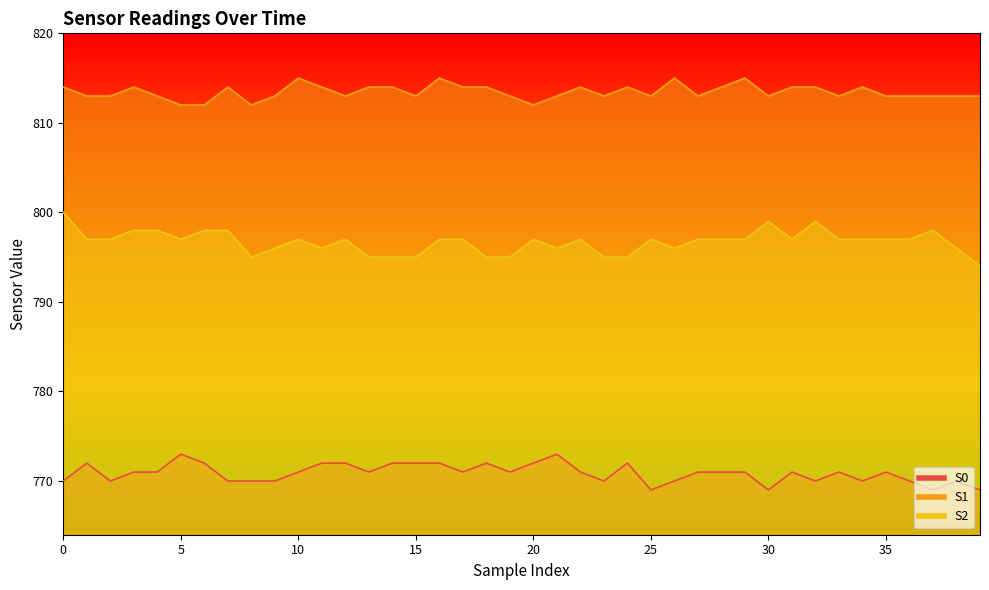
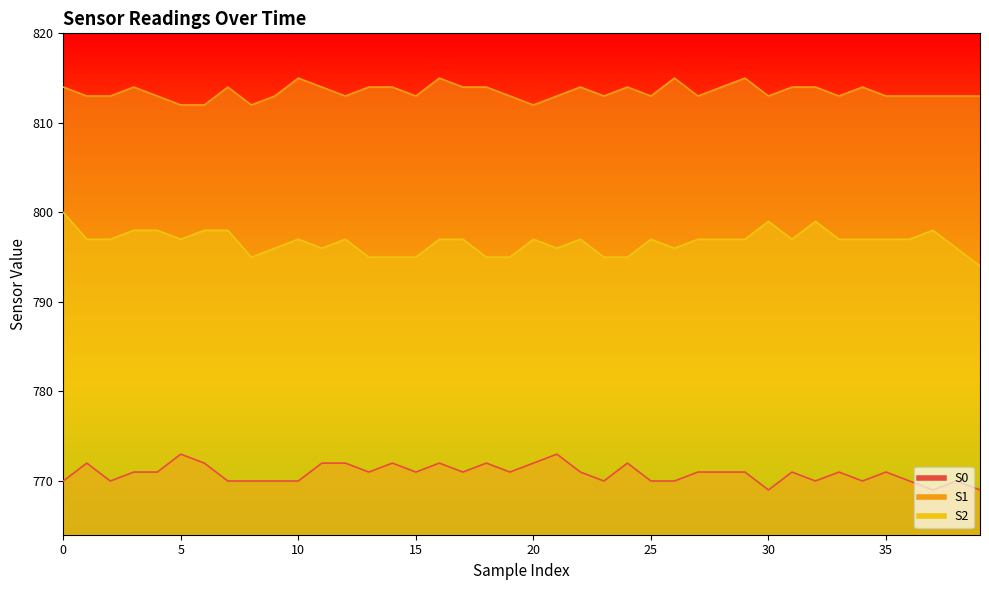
  {
    "S0": {
      "0": 770,
      "5": 773,
-     "10": 771,
-     "15": 772,
+     "10": 770,
+     "15": 771,
      "20": 772,
-     "25": 769,
+     "25": 770,
      "30": 769,
      "35": 771
    }
  }
